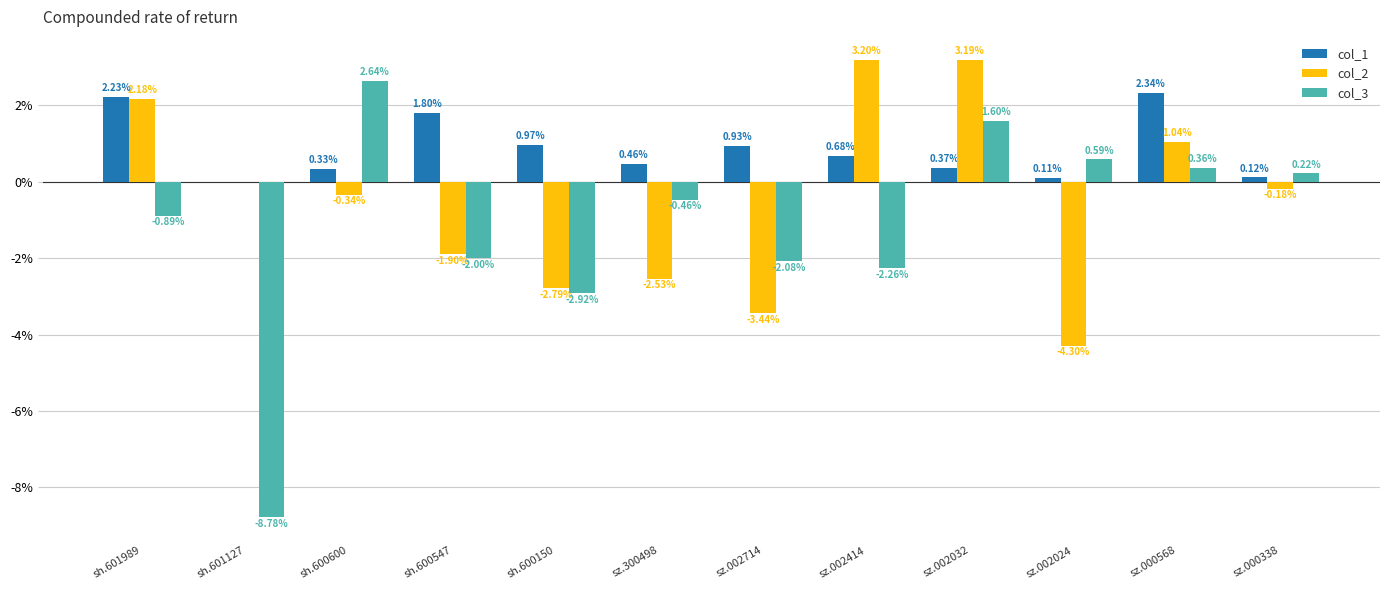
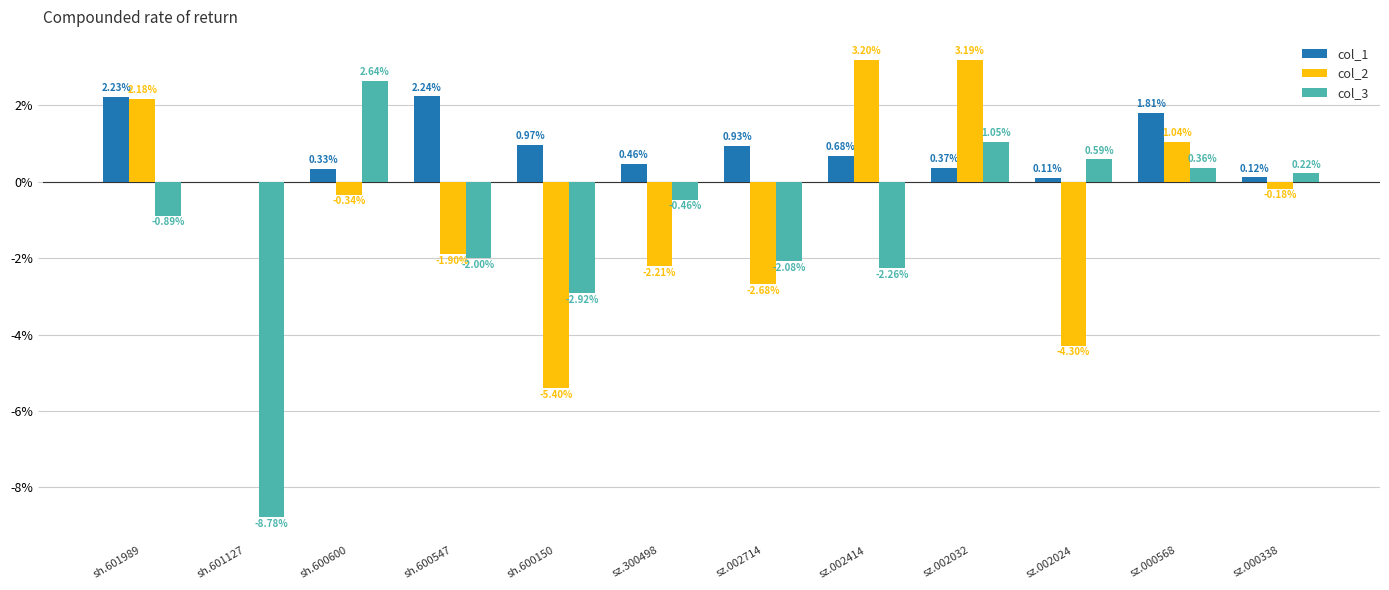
  {
    "col_1": {
      "sh.601989": "2.23%",
      "sh.600600": "0.33%",
-     "sh.600547": "1.80%",
+     "sh.600547": "2.24%",
      "sh.600150": "0.97%",
      "sz.300498": "0.46%",
      "sz.002714": "0.93%",
      "sz.002414": "0.68%",
      "sz.002032": "0.37%",
      "sz.002024": "0.11%",
-     "sz.000568": "2.34%",
+     "sz.000568": "1.81%",
      "sz.000338": "0.12%"
    },
    "col_2": {
      "sh.601989": "2.18%",
      "sh.600600": "-0.34%",
      "sh.600547": "-1.90%",
-     "sh.600150": "-2.79%",
-     "sz.300498": "-2.53%",
-     "sz.002714": "-3.44%",
+     "sh.600150": "-5.40%",
+     "sz.300498": "-2.21%",
+     "sz.002714": "-2.68%",
      "sz.002414": "3.20%",
      "sz.002032": "3.19%",
      "sz.002024": "-4.30%",
      "sz.000568": "1.04%",
      "sz.000338": "-0.18%"
    },
    "col_3": {
      "sh.601989": "-0.89%",
      "sh.601127": "-8.78%",
      "sh.600600": "2.64%",
      "sh.600547": "-2.00%",
      "sh.600150": "-2.92%",
      "sz.300498": "-0.46%",
      "sz.002714": "-2.08%",
      "sz.002414": "-2.26%",
-     "sz.002032": "1.60%",
+     "sz.002032": "1.05%",
      "sz.002024": "0.59%",
      "sz.000568": "0.36%",
      "sz.000338": "0.22%"
    }
  }
